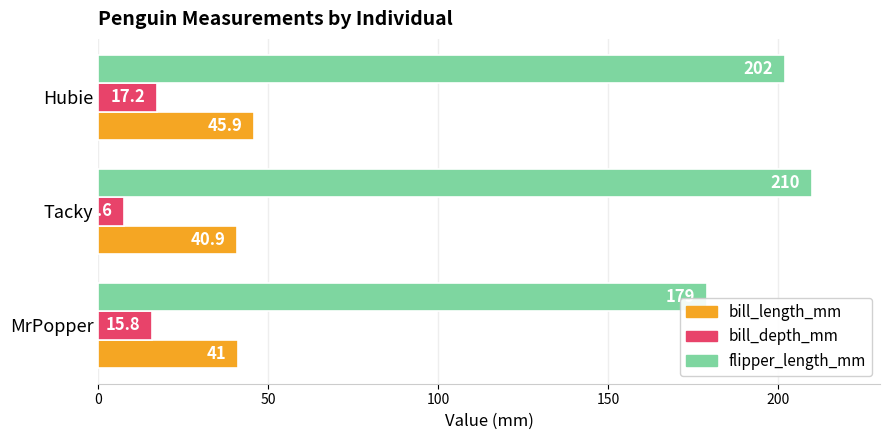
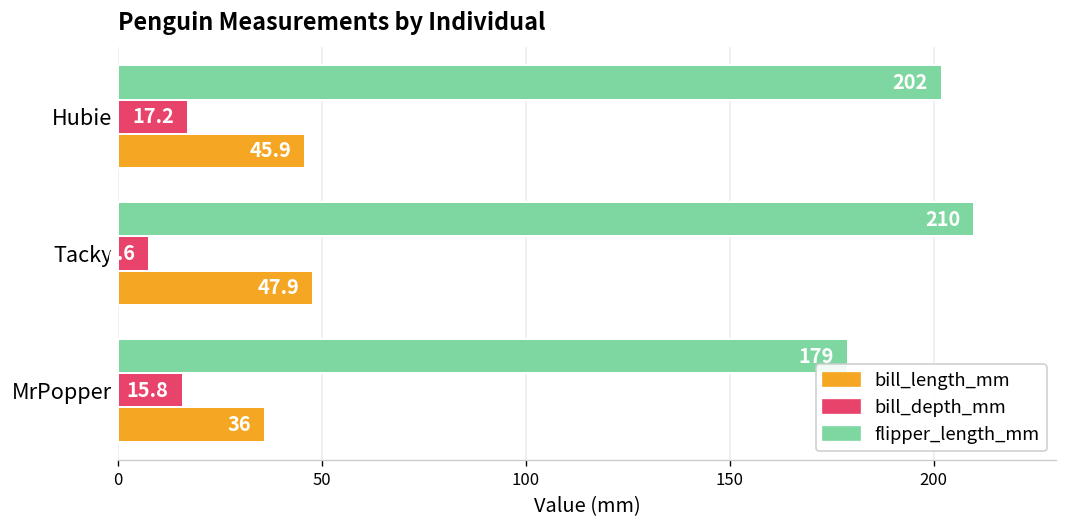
  {
    "bill_length_mm": {
      "Hubie": 45.9,
-     "Tacky": 40.9,
-     "MrPopper": 41
+     "Tacky": 47.9,
+     "MrPopper": 36
    },
    "bill_depth_mm": {
      "Hubie": 17.2,
      "Tacky": 7.6,
      "MrPopper": 15.8
    },
    "flipper_length_mm": {
      "Hubie": 202,
      "Tacky": 210
    }
  }
